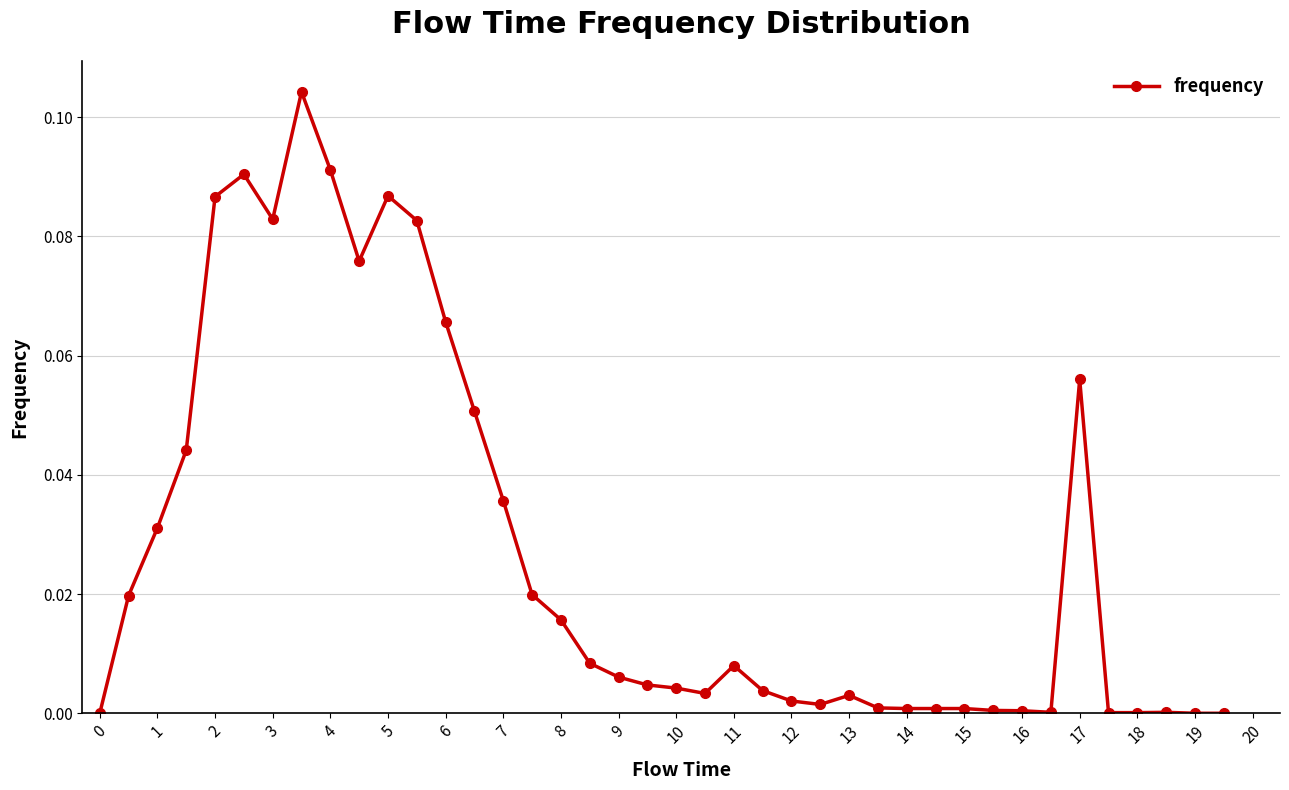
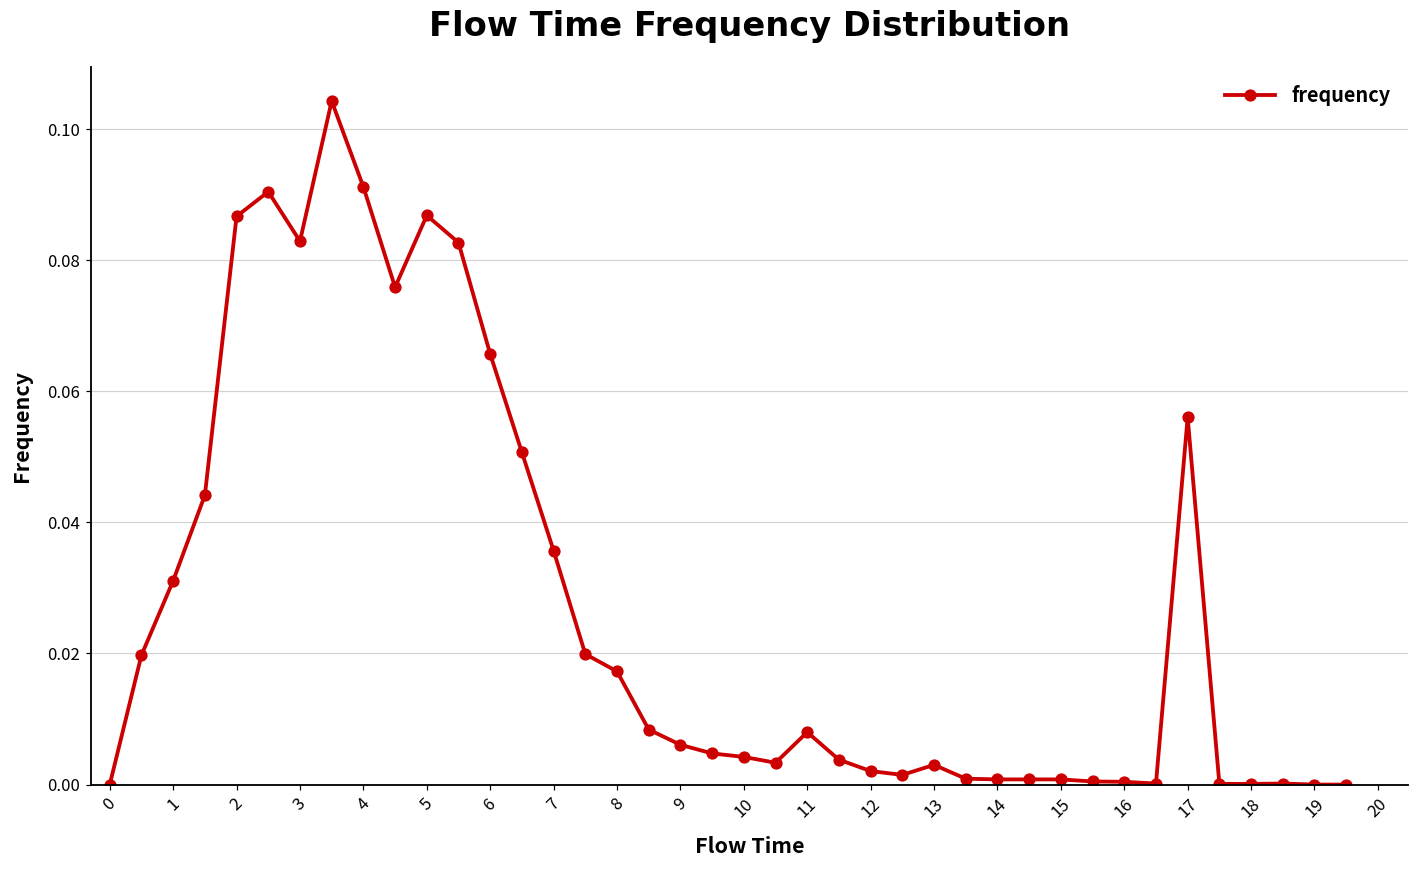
  {
    "0": 0.000,
    "1": 0.031,
    "2": 0.087,
    "3": 0.083,
    "4": 0.091,
    "5": 0.087,
    "6": 0.066,
    "7": 0.036,
-   "8": 0.016,
+   "8": 0.017,
    "9": 0.006,
    "10": 0.004,
    "11": 0.008,
    "12": 0.002,
    "13": 0.003,
    "14": 0.001,
    "15": 0.001,
    "16": 0.000,
    "17": 0.056,
    "18": 0.000,
    "19": 0.000
  }
